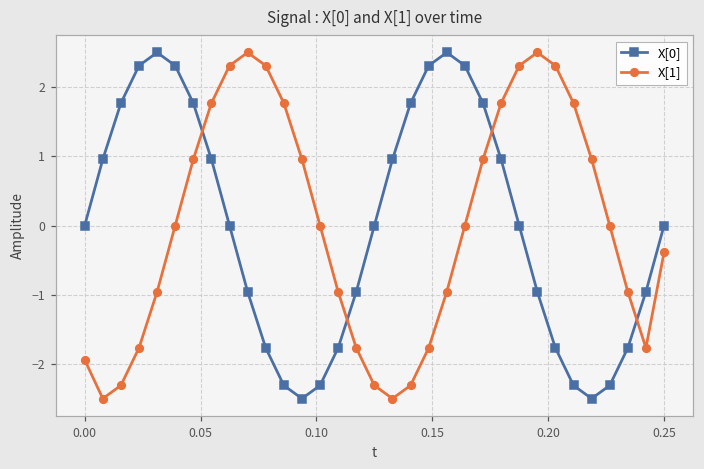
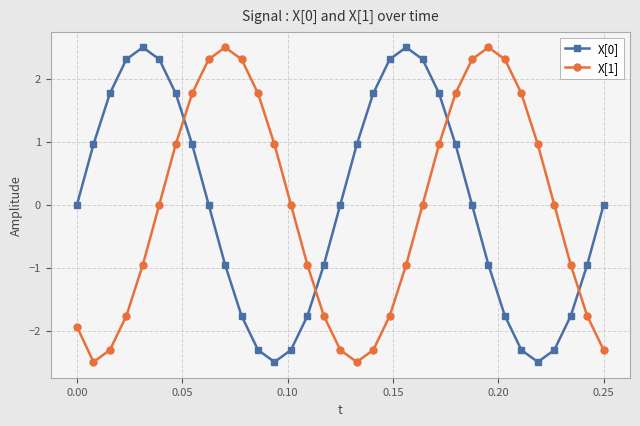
  {
    "X[0]": {
      "0.00": 0.0,
      "0.25": 0.0
    },
    "X[1]": {
      "0.00": -1.9,
-     "0.25": -0.4
+     "0.25": -2.3
    }
  }
